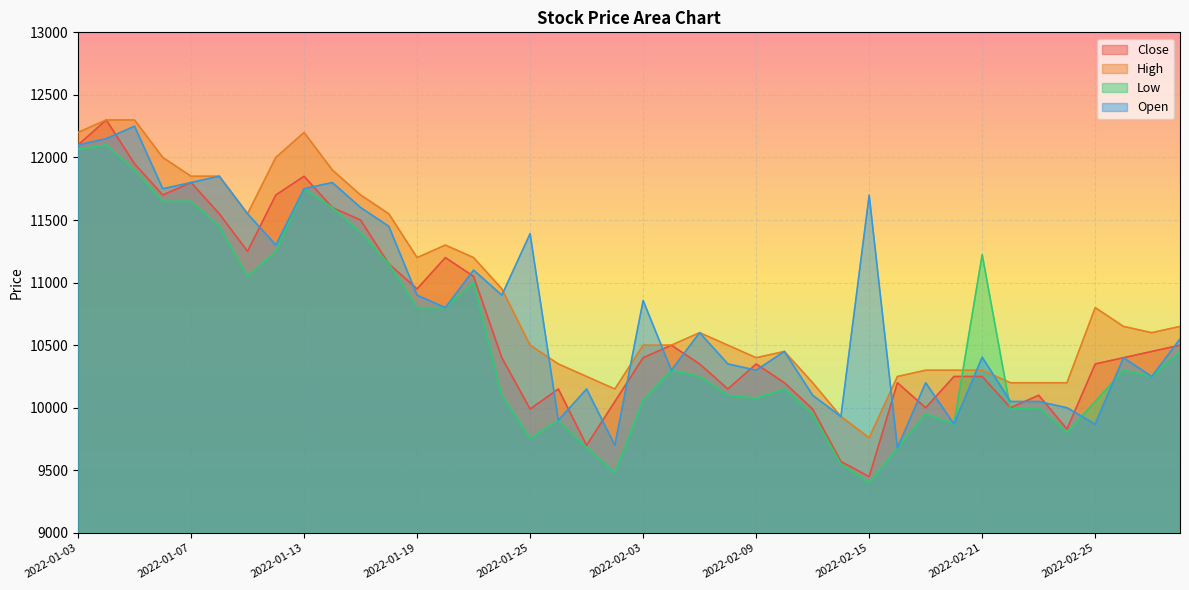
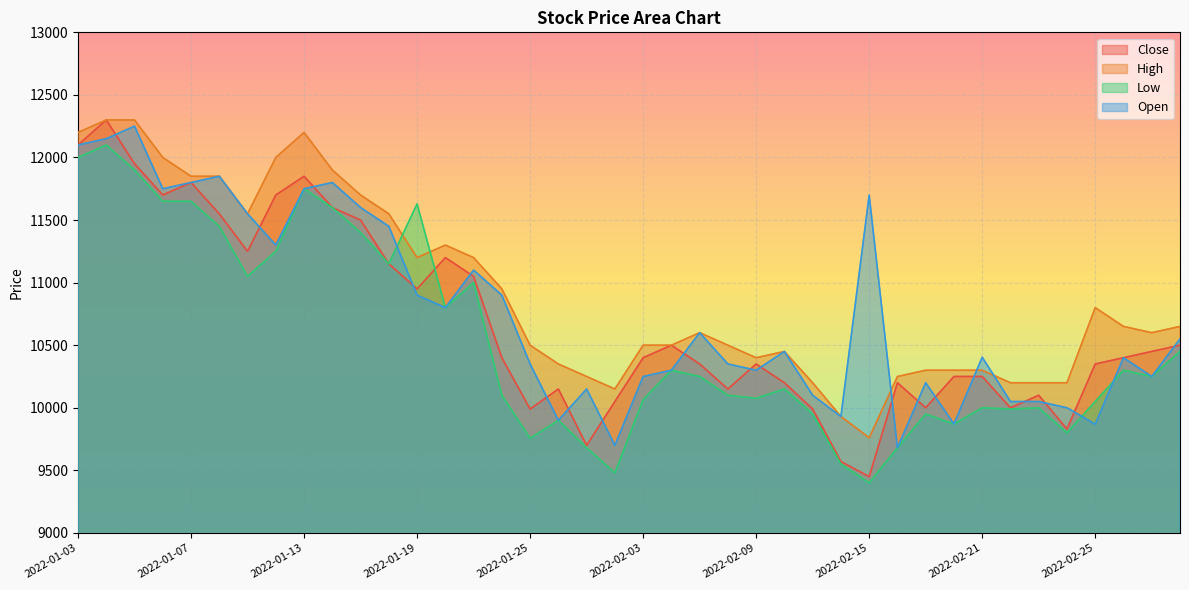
  {
    "Low": {
-     "2022-01-03": 12070,
+     "2022-01-03": 12000,
      "2022-01-07": 11650,
-     "2022-01-19": 10800,
+     "2022-01-19": 11630,
      "2022-01-25": 9760,
      "2022-02-03": 10060,
      "2022-02-09": 10080,
      "2022-02-15": 9400,
-     "2022-02-21": 11220,
+     "2022-02-21": 10000,
      "2022-02-25": 10050
    },
    "Open": {
      "2022-01-19": 10900,
-     "2022-01-25": 11390,
-     "2022-02-03": 10860,
+     "2022-01-25": 10350,
+     "2022-02-03": 10250,
      "2022-02-09": 10300,
      "2022-02-15": 11700,
      "2022-02-21": 10400,
      "2022-02-25": 9870
    }
  }
